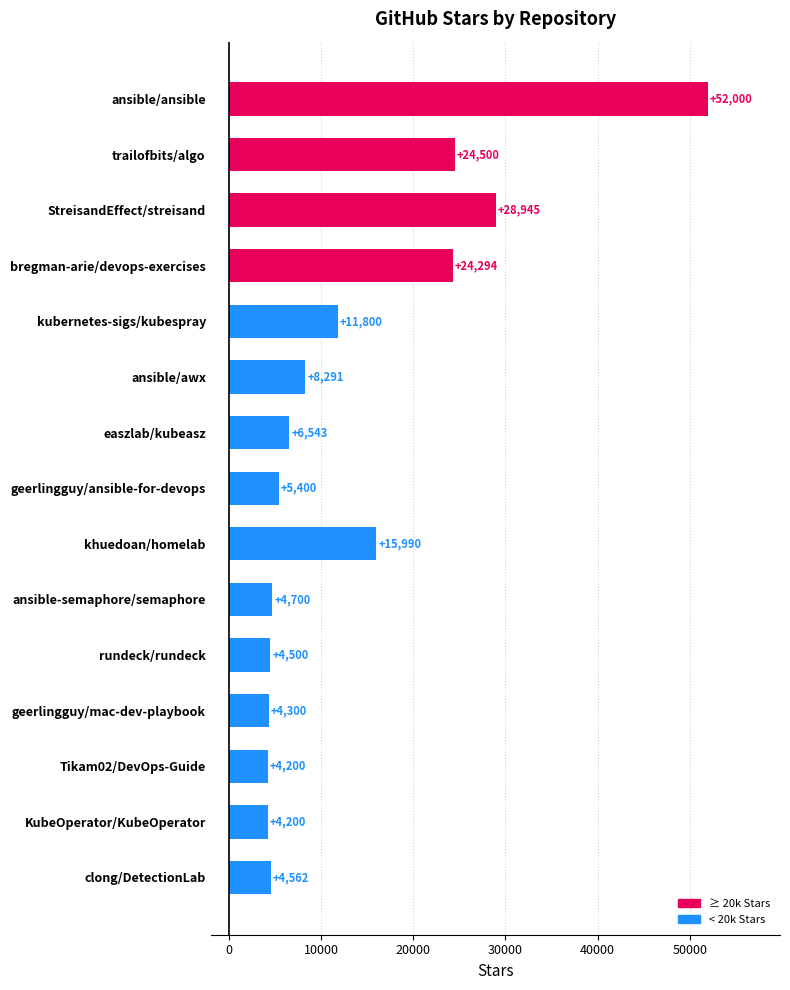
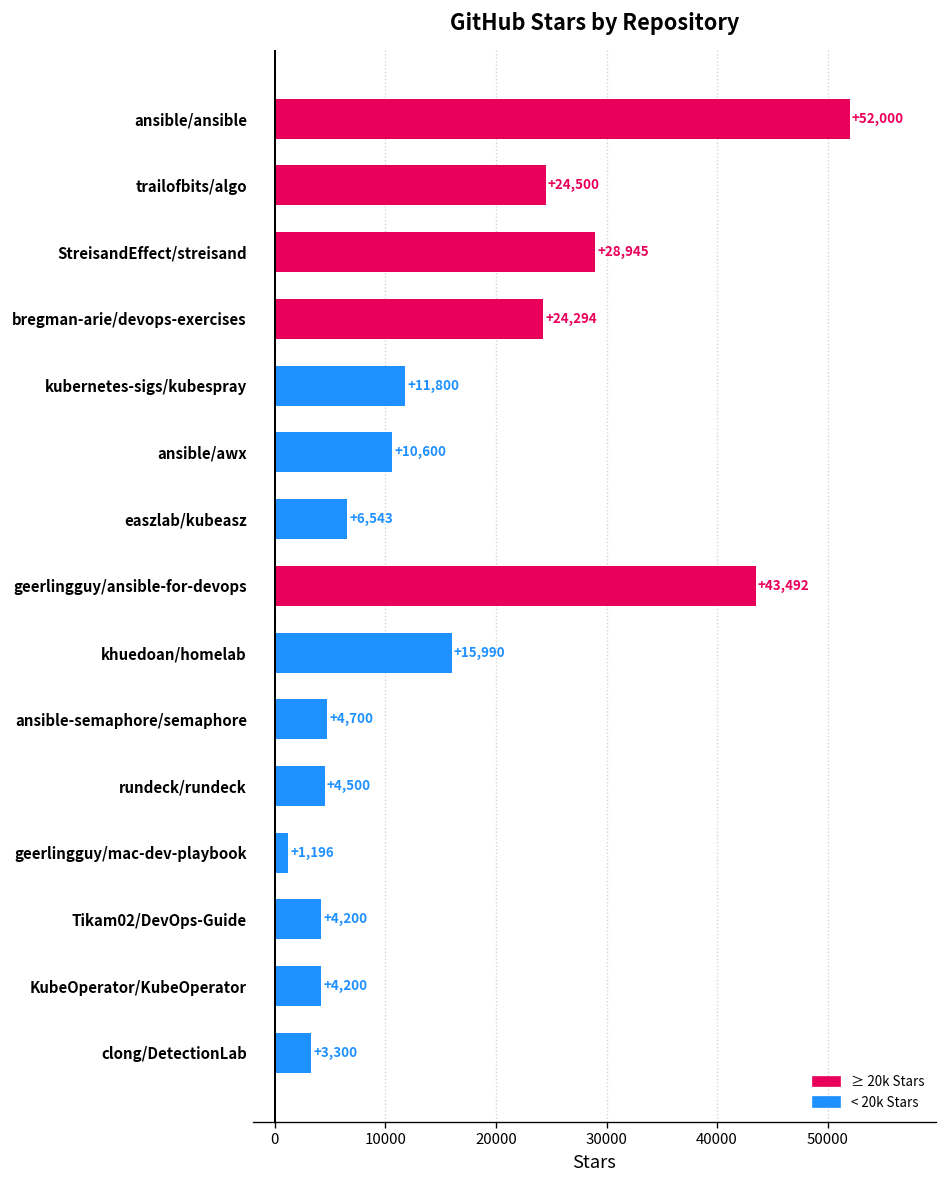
  {
    "ansible/ansible": "+52,000",
    "trailofbits/algo": "+24,500",
    "StreisandEffect/streisand": "+28,945",
    "bregman-arie/devops-exercises": "+24,294",
    "kubernetes-sigs/kubespray": "+11,800",
-   "ansible/awx": "+8,291",
+   "ansible/awx": "+10,600",
    "easzlab/kubeasz": "+6,543",
-   "geerlingguy/ansible-for-devops": "+5,400",
+   "geerlingguy/ansible-for-devops": "+43,492",
    "khuedoan/homelab": "+15,990",
    "ansible-semaphore/semaphore": "+4,700",
    "rundeck/rundeck": "+4,500",
-   "geerlingguy/mac-dev-playbook": "+4,300",
+   "geerlingguy/mac-dev-playbook": "+1,196",
    "Tikam02/DevOps-Guide": "+4,200",
    "KubeOperator/KubeOperator": "+4,200",
-   "clong/DetectionLab": "+4,562"
+   "clong/DetectionLab": "+3,300"
  }
